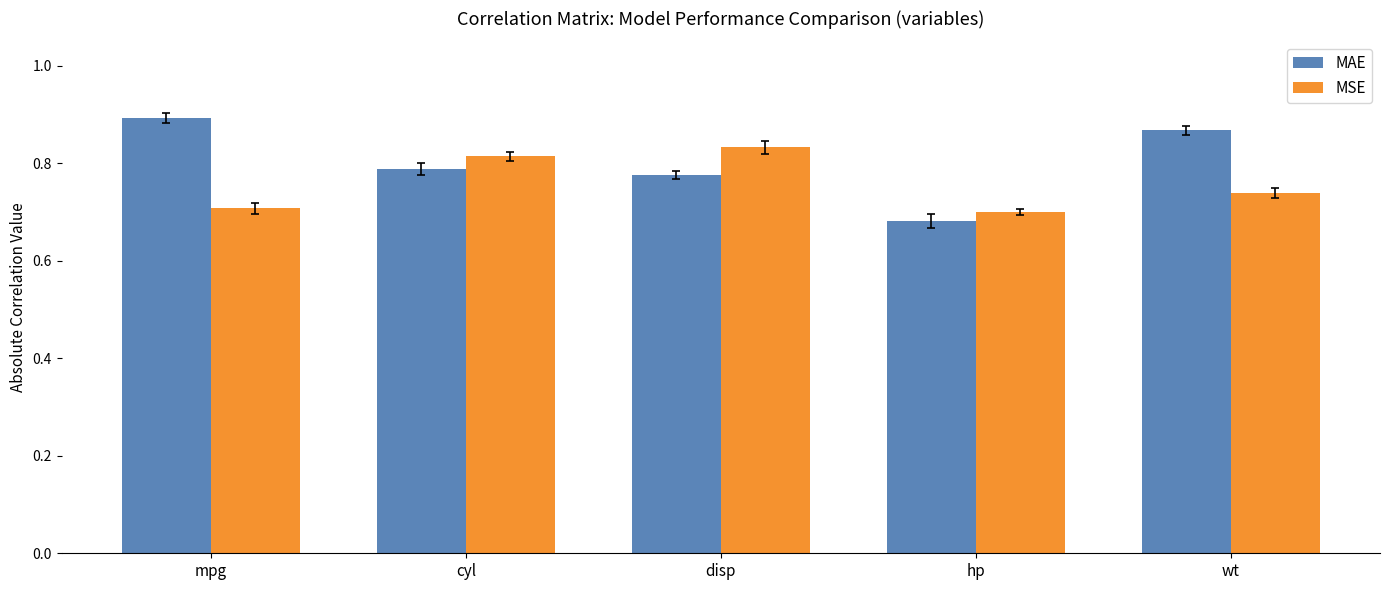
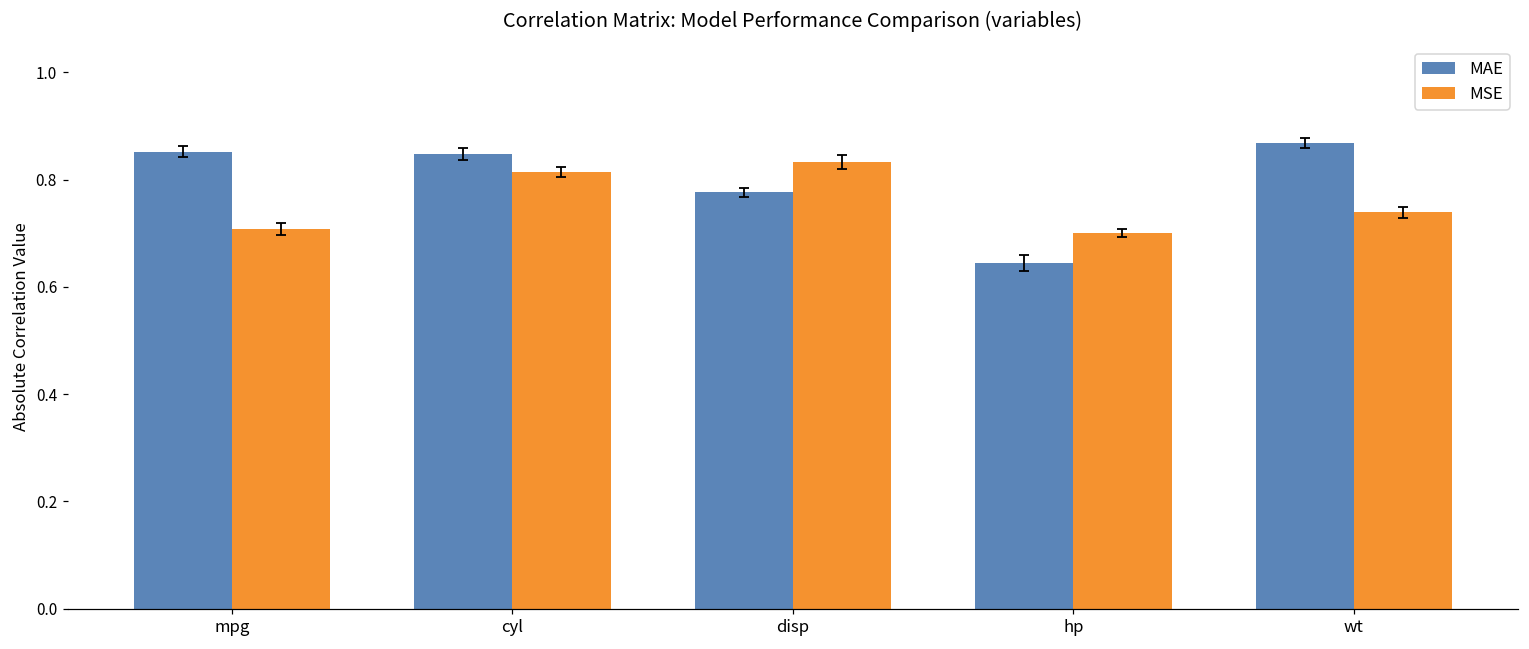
  {
    "MAE": {
-     "mpg": 0.89,
-     "cyl": 0.79,
+     "mpg": 0.85,
+     "cyl": 0.85,
      "disp": 0.78,
-     "hp": 0.68,
+     "hp": 0.64,
      "wt": 0.87
    },
    "MSE": {
      "mpg": 0.71,
      "cyl": 0.81,
      "disp": 0.83,
      "hp": 0.70,
      "wt": 0.74
    }
  }
